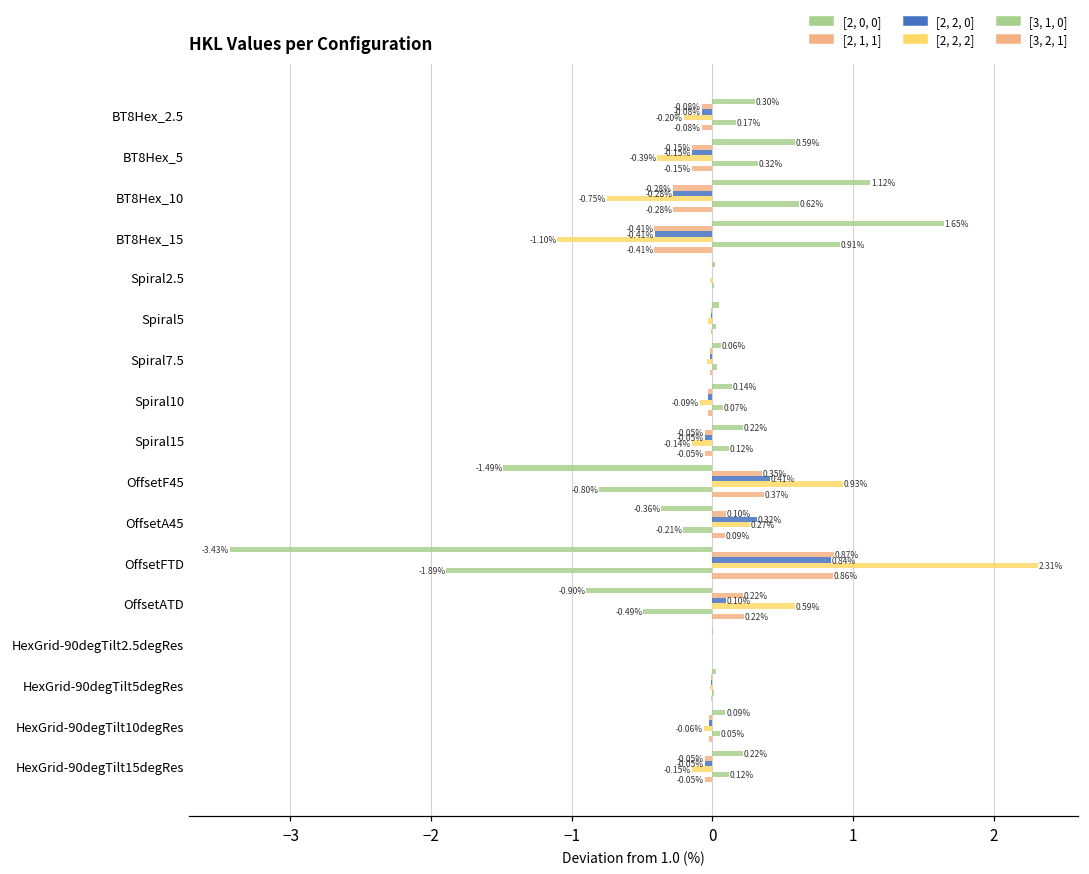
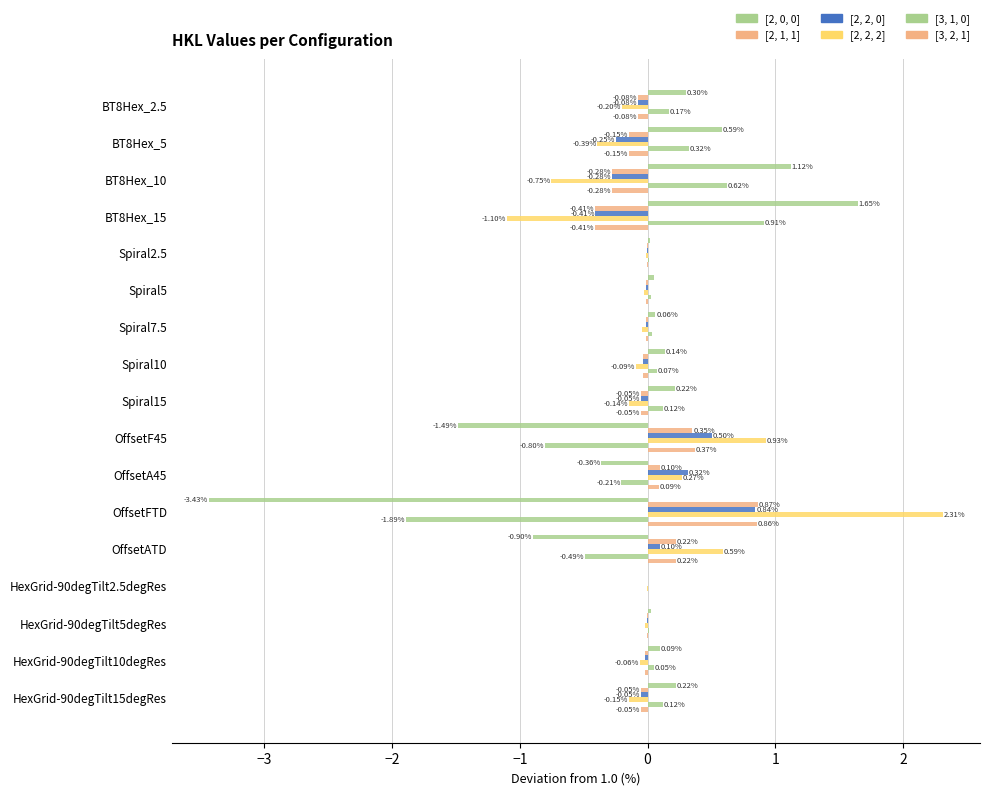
  {
    "[2, 2, 0]": {
-     "BT8Hex_5": "-0.15%",
-     "OffsetF45": "0.41%",
+     "BT8Hex_5": "-0.25%",
+     "OffsetF45": "0.50%",
      "OffsetATD": "0.10%"
    }
  }
